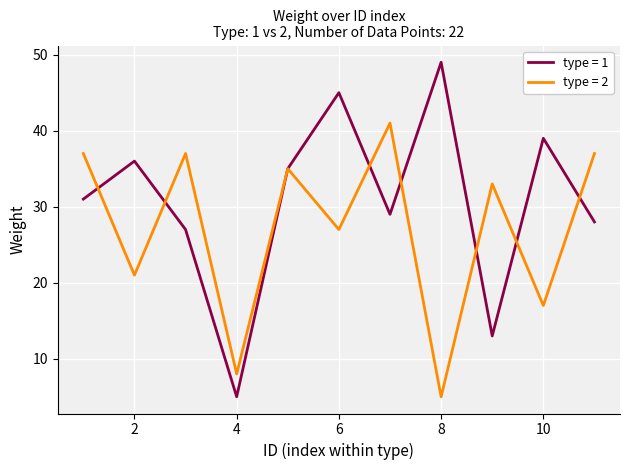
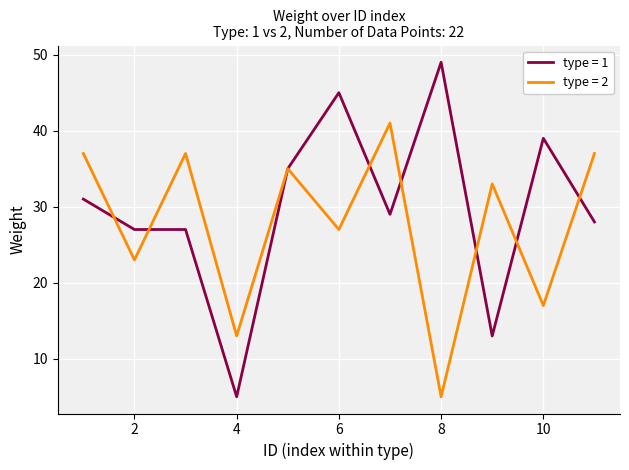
  {
    "type = 1": {
-     "2": 36,
+     "2": 27,
      "4": 5,
      "6": 45,
      "8": 49,
      "10": 39
    },
    "type = 2": {
-     "2": 21,
-     "4": 8,
+     "2": 23,
+     "4": 13,
      "6": 27,
      "8": 5,
      "10": 17
    }
  }
